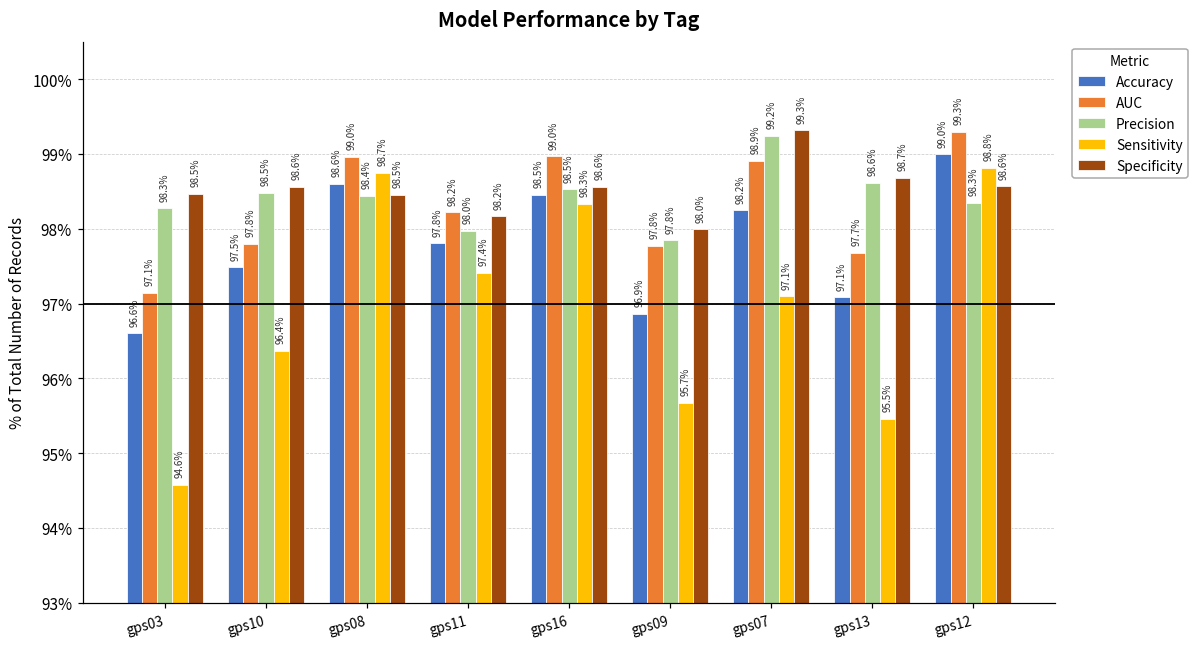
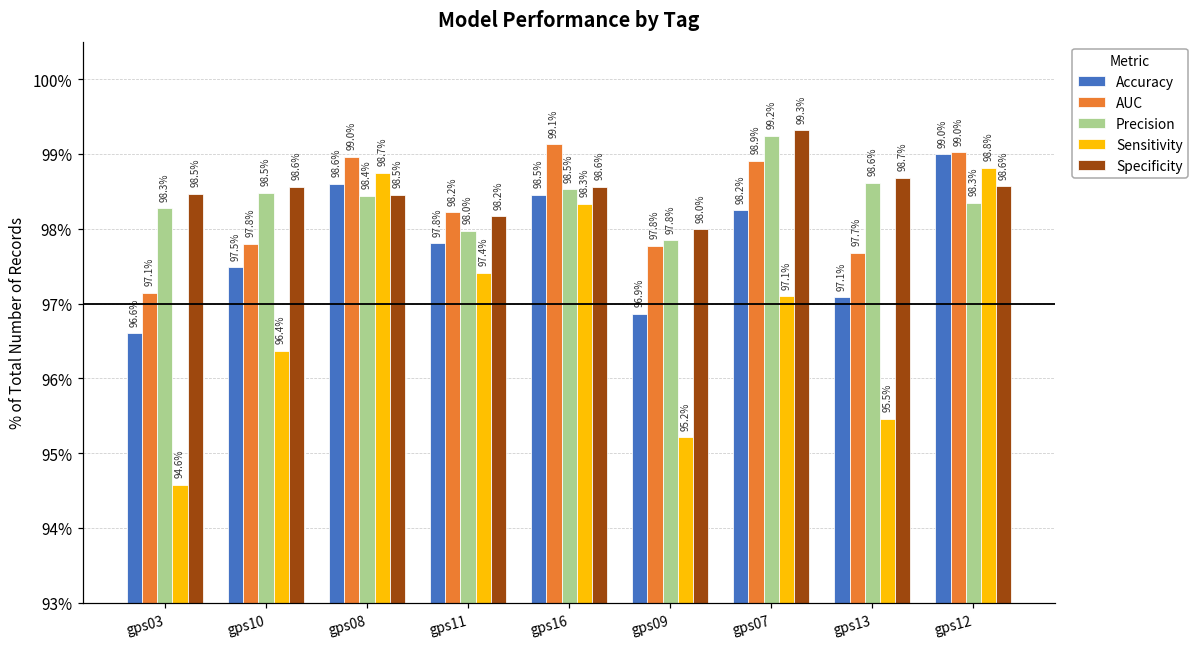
  {
    "Accuracy": {
      "gps03": "96.6%",
      "gps10": "97.5%",
      "gps08": "98.6%",
      "gps11": "97.8%",
      "gps16": "98.5%",
      "gps09": "96.9%",
      "gps07": "98.2%",
      "gps13": "97.1%",
      "gps12": "99.0%"
    },
    "AUC": {
      "gps03": "97.1%",
      "gps10": "97.8%",
      "gps08": "99.0%",
      "gps11": "98.2%",
-     "gps16": "99.0%",
+     "gps16": "99.1%",
      "gps09": "97.8%",
      "gps07": "98.9%",
      "gps13": "97.7%",
-     "gps12": "99.3%"
+     "gps12": "99.0%"
    },
    "Precision": {
      "gps03": "98.3%",
      "gps10": "98.5%",
      "gps08": "98.4%",
      "gps11": "98.0%",
      "gps16": "98.5%",
      "gps09": "97.8%",
      "gps07": "99.2%",
      "gps13": "98.6%",
      "gps12": "98.3%"
    },
    "Sensitivity": {
      "gps03": "94.6%",
      "gps10": "96.4%",
      "gps08": "98.7%",
      "gps11": "97.4%",
      "gps16": "98.3%",
-     "gps09": "95.7%",
+     "gps09": "95.2%",
      "gps07": "97.1%",
      "gps13": "95.5%",
      "gps12": "98.8%"
    },
    "Specificity": {
      "gps03": "98.5%",
      "gps10": "98.6%",
      "gps08": "98.5%",
      "gps11": "98.2%",
      "gps16": "98.6%",
      "gps09": "98.0%",
      "gps07": "99.3%",
      "gps13": "98.7%",
      "gps12": "98.6%"
    }
  }
